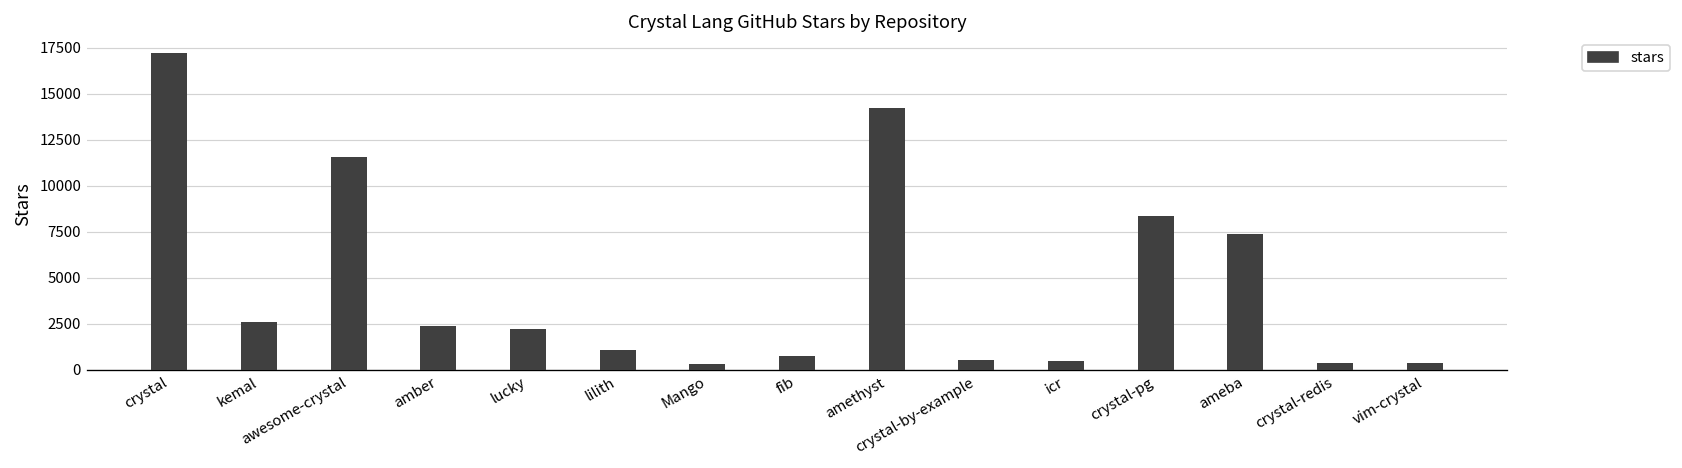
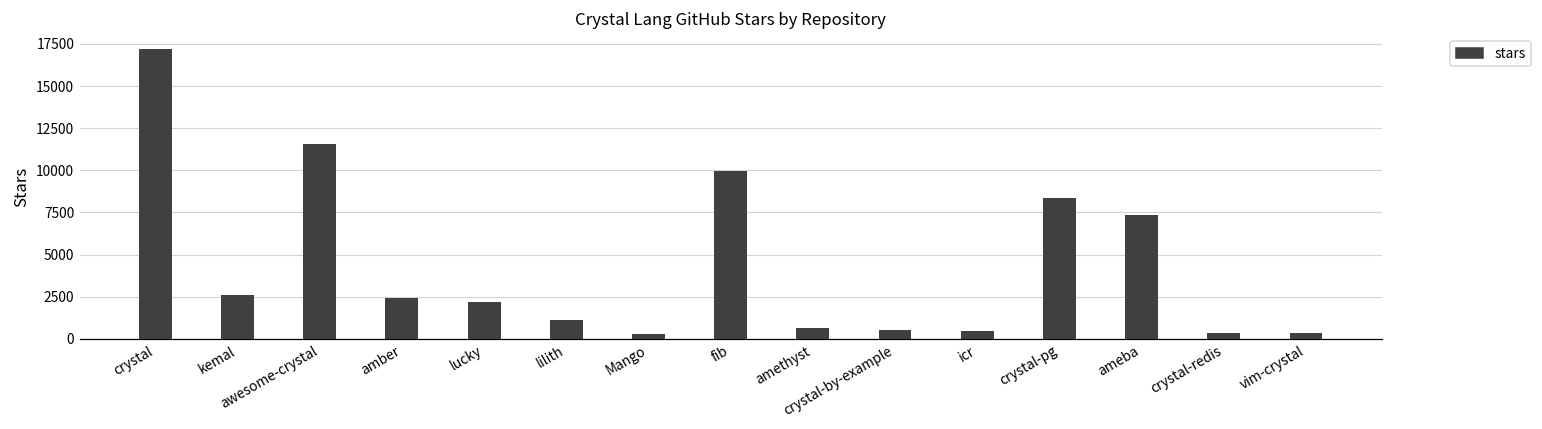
  {
    "crystal": 17200,
    "kemal": 2600,
    "awesome-crystal": 11600,
    "amber": 2400,
    "lucky": 2200,
    "lilith": 1100,
    "Mango": 300,
-   "fib": 800,
-   "amethyst": 14300,
+   "fib": 10000,
+   "amethyst": 600,
    "crystal-by-example": 500,
    "icr": 500,
    "crystal-pg": 8300,
    "ameba": 7400,
    "crystal-redis": 400,
    "vim-crystal": 400
  }
